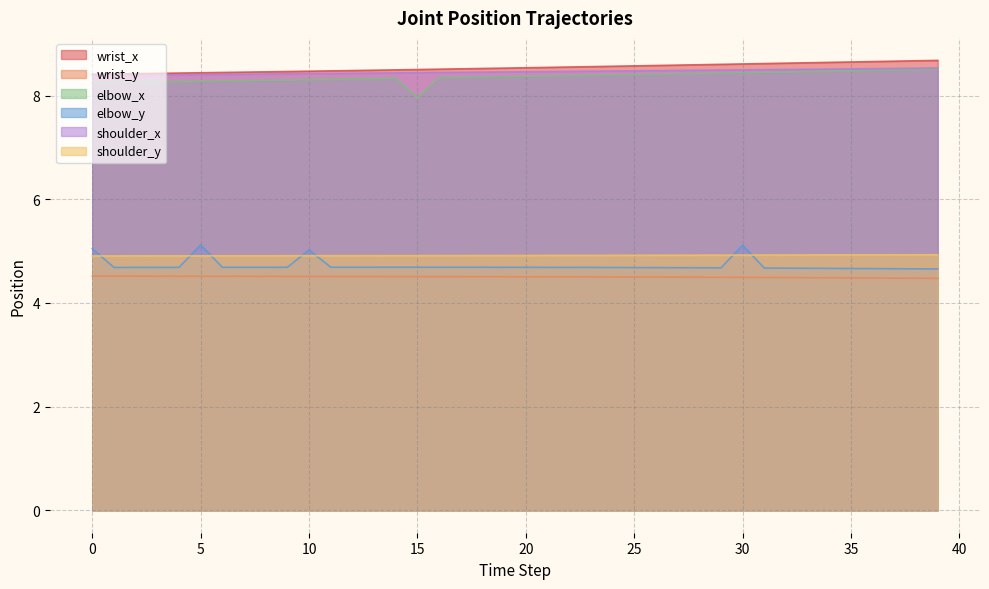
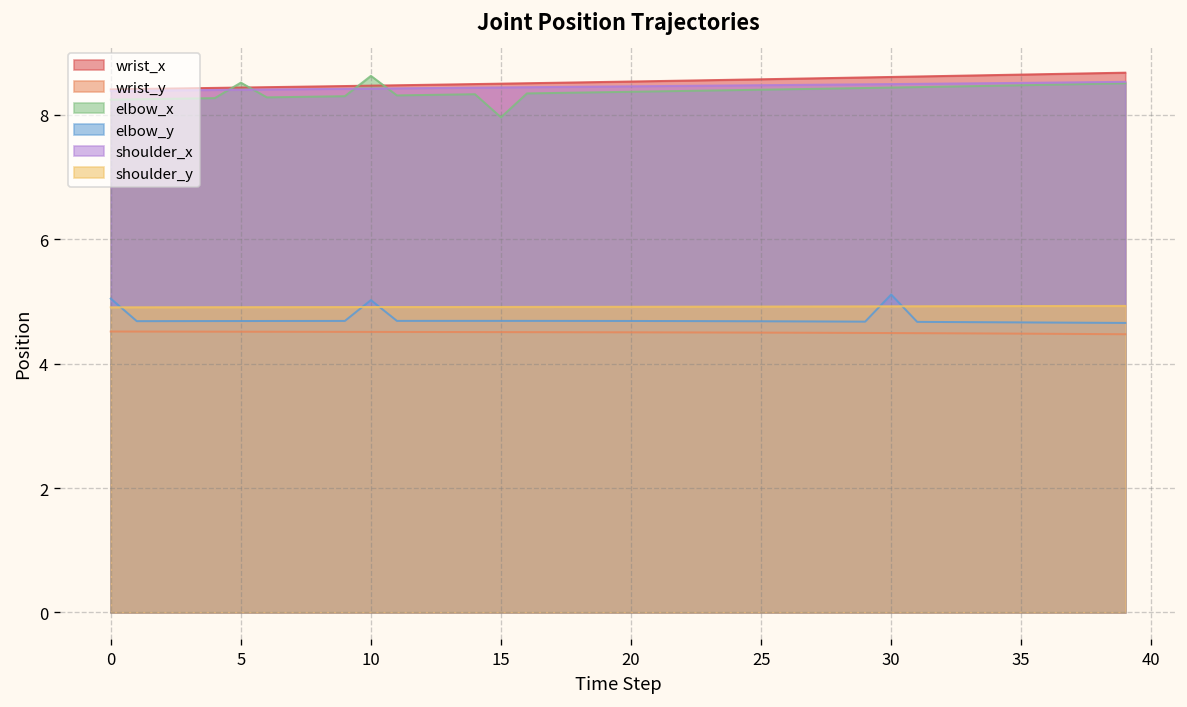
  {
    "elbow_x": {
-     "5": 8.3,
-     "10": 8.3,
+     "5": 8.5,
+     "10": 8.6,
      "15": 8.0,
      "20": 8.4,
      "25": 8.4,
      "30": 8.4
    },
    "elbow_y": {
      "0": 5.0,
-     "5": 5.1,
+     "5": 4.7,
      "10": 5.0,
      "15": 4.7,
      "20": 4.7,
      "25": 4.7,
      "30": 5.1,
      "35": 4.7
    },
    "shoulder_x": {
      "15": 8.4,
      "20": 8.5,
      "25": 8.5,
      "30": 8.5
    }
  }
